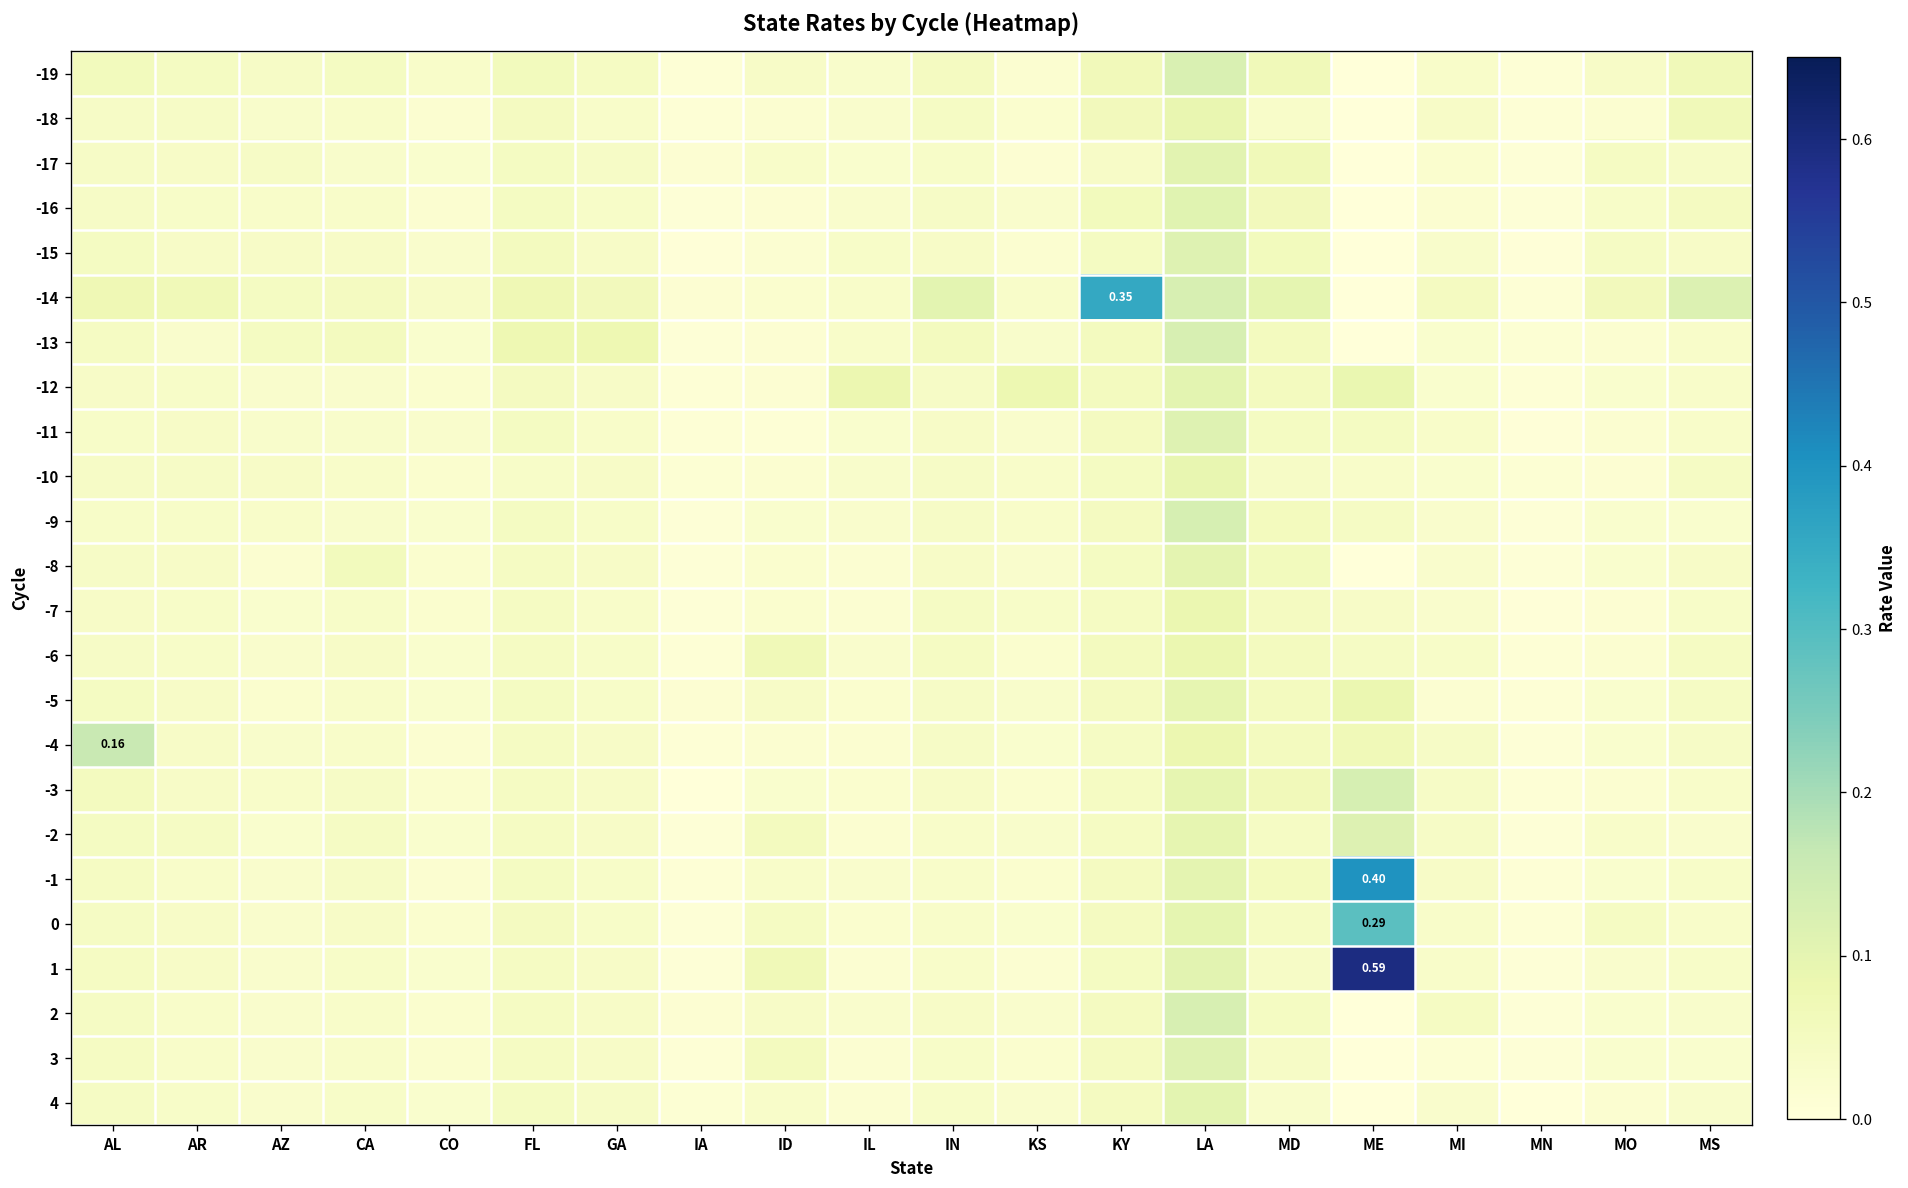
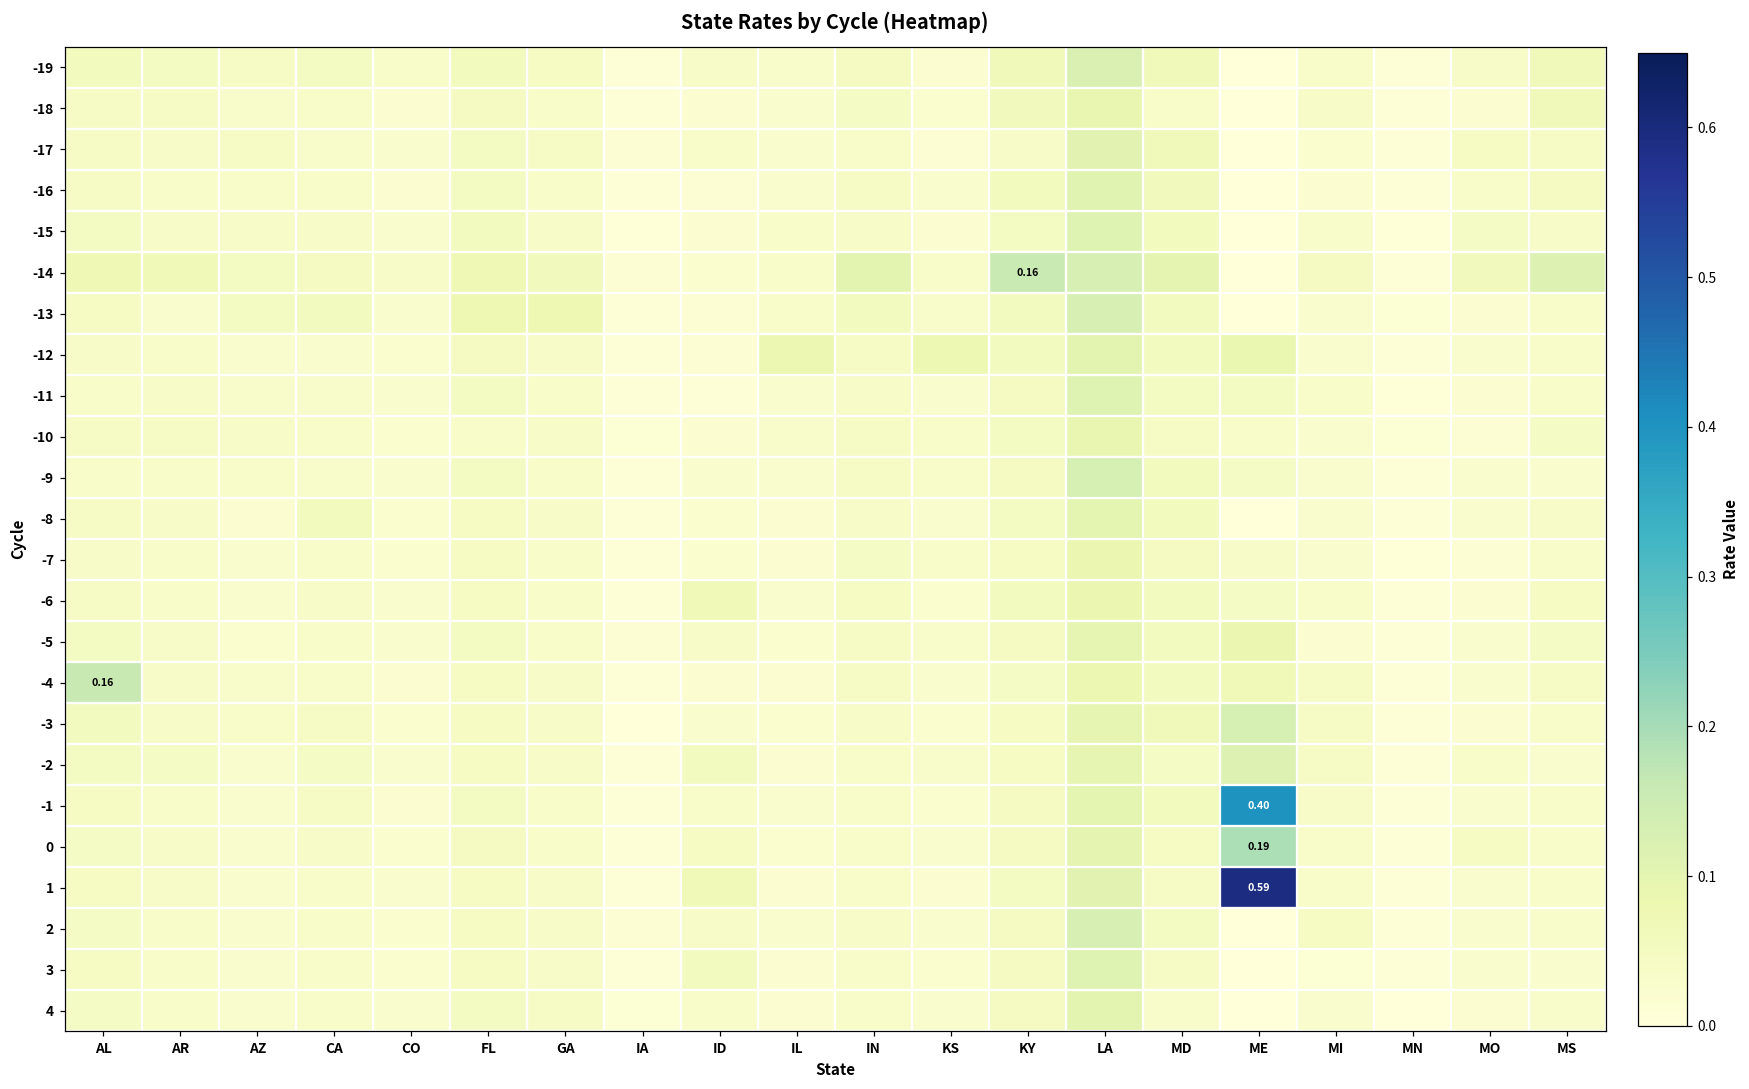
  {
    "-14": {
-     "KY": 0.35
+     "KY": 0.16
    },
    "-4": {
      "AL": 0.16
    },
    "-1": {
      "ME": 0.40
    },
    "0": {
-     "ME": 0.29
+     "ME": 0.19
    },
    "1": {
      "ME": 0.59
    }
  }
